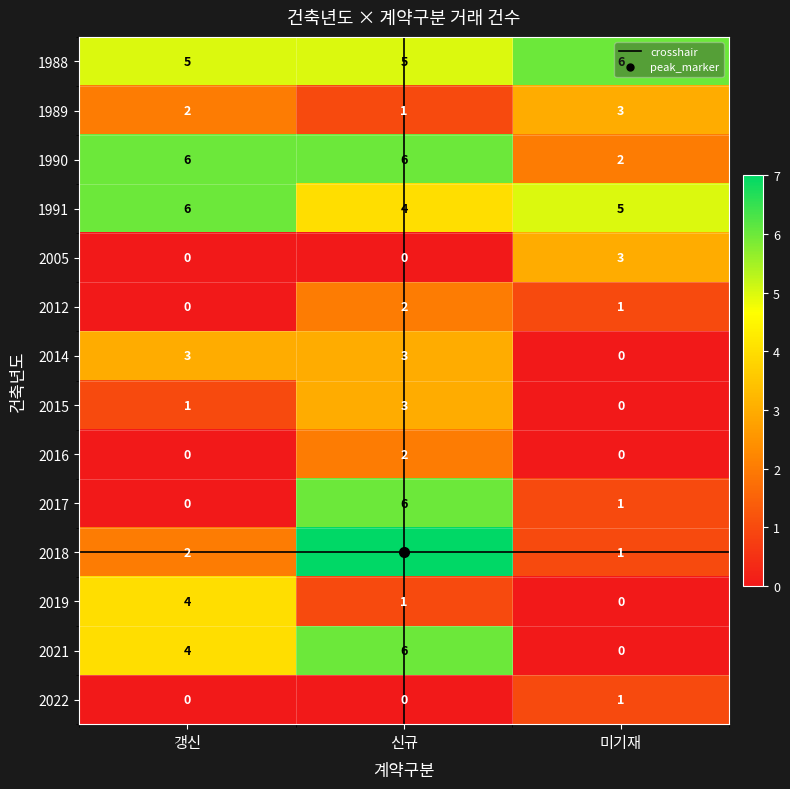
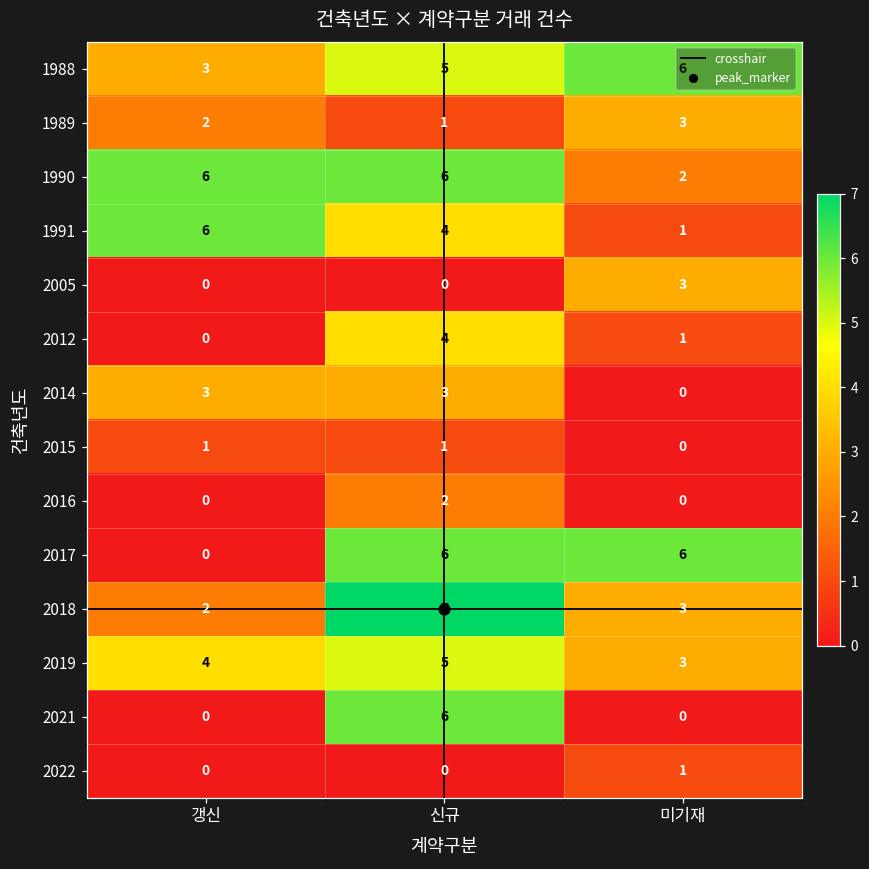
  {
    "1988": {
-     "갱신": 5,
+     "갱신": 3,
      "신규": 5
    },
    "1989": {
      "갱신": 2,
      "신규": 1,
      "미기재": 3
    },
    "1990": {
      "갱신": 6,
      "신규": 6,
      "미기재": 2
    },
    "1991": {
      "갱신": 6,
      "신규": 4,
-     "미기재": 5
+     "미기재": 1
    },
    "2005": {
      "갱신": 0,
      "신규": 0,
      "미기재": 3
    },
    "2012": {
      "갱신": 0,
-     "신규": 2,
+     "신규": 4,
      "미기재": 1
    },
    "2014": {
      "갱신": 3,
      "신규": 3,
      "미기재": 0
    },
    "2015": {
      "갱신": 1,
-     "신규": 3,
+     "신규": 1,
      "미기재": 0
    },
    "2016": {
      "갱신": 0,
      "신규": 2,
      "미기재": 0
    },
    "2017": {
      "갱신": 0,
      "신규": 6,
-     "미기재": 1
+     "미기재": 6
    },
    "2018": {
      "갱신": 2,
-     "미기재": 1
+     "미기재": 3
    },
    "2019": {
      "갱신": 4,
-     "신규": 1,
-     "미기재": 0
+     "신규": 5,
+     "미기재": 3
    },
    "2021": {
-     "갱신": 4,
+     "갱신": 0,
      "신규": 6,
      "미기재": 0
    },
    "2022": {
      "갱신": 0,
      "신규": 0,
      "미기재": 1
    }
  }
